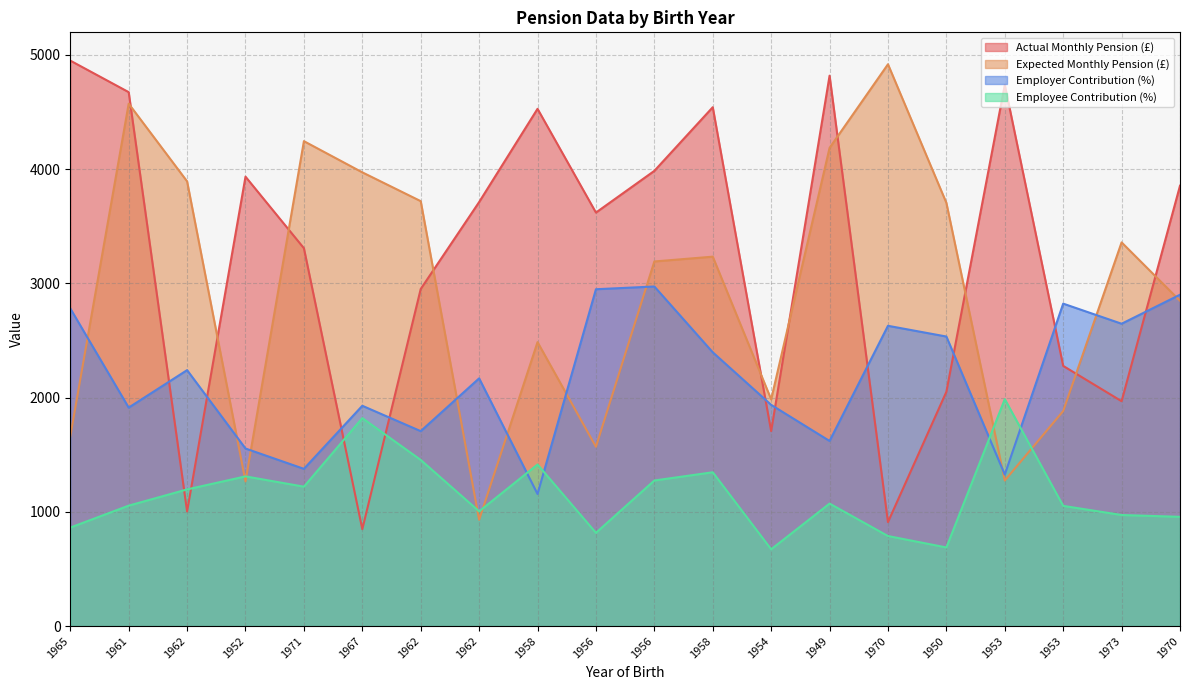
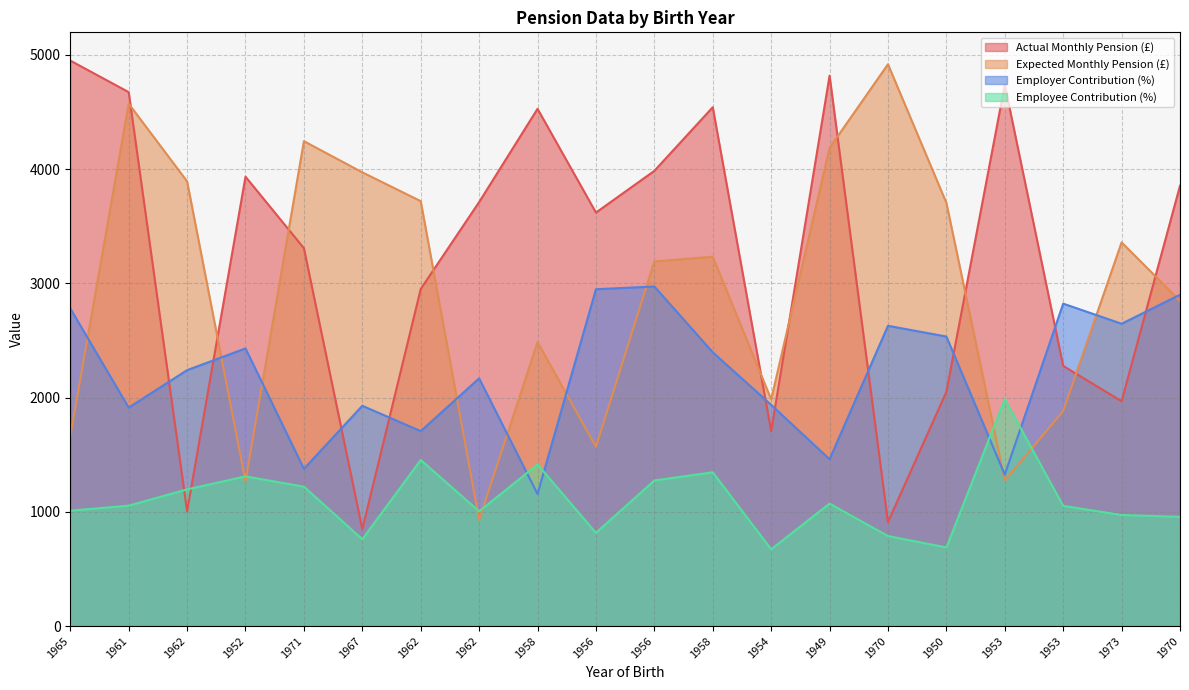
  {
    "Employer Contribution (%)": {
      "1965": 2780,
      "1961": 1910,
-     "1952": 1550,
+     "1952": 2430,
      "1971": 1380,
      "1967": 1930,
      "1954": 1940,
-     "1949": 1620,
+     "1949": 1460,
      "1950": 2530,
      "1973": 2650
    },
    "Employee Contribution (%)": {
-     "1965": 860,
+     "1965": 1010,
      "1961": 1050,
      "1952": 1310,
      "1971": 1220,
-     "1967": 1820,
+     "1967": 760,
      "1954": 670,
      "1949": 1070,
      "1950": 690,
      "1973": 970
    }
  }
